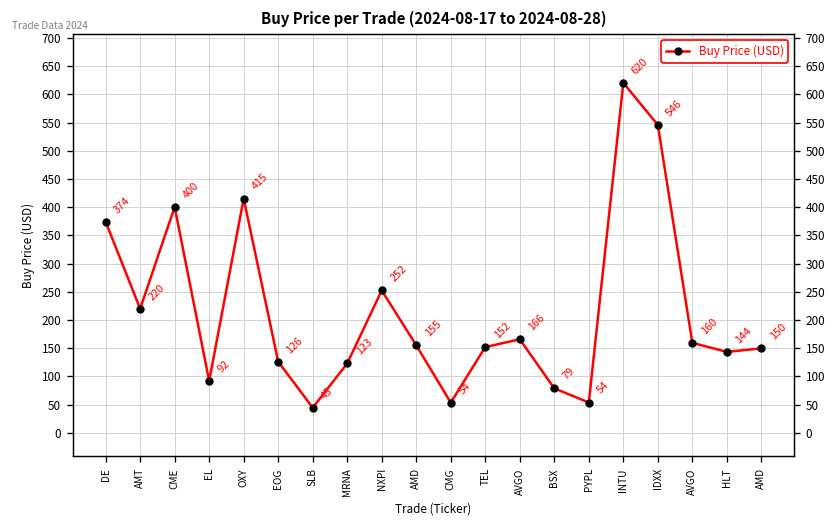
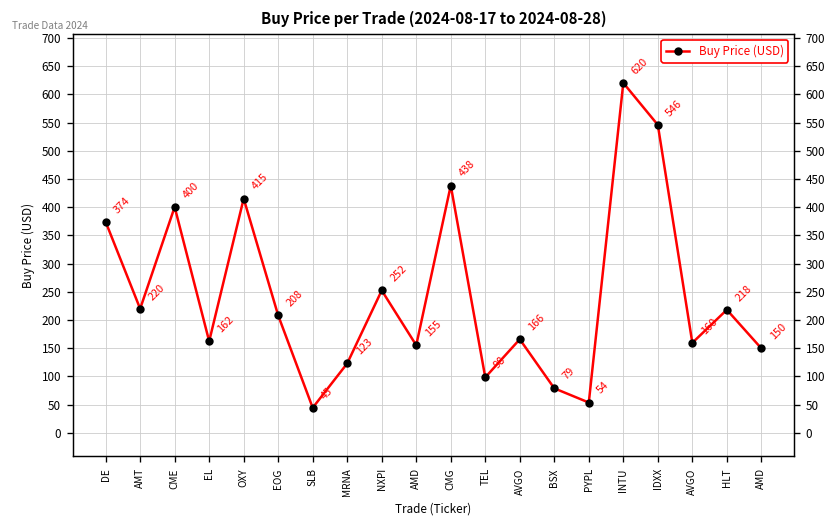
  {
    "DE": 374,
    "AMT": 220,
    "CME": 400,
-   "EL": 92,
+   "EL": 162,
    "OXY": 415,
-   "EOG": 126,
+   "EOG": 208,
    "SLB": 45,
    "MRNA": 123,
    "NXPI": 252,
-   "CMG": 54,
-   "TEL": 152,
+   "CMG": 438,
+   "TEL": 98,
    "BSX": 79,
    "PYPL": 54,
    "INTU": 620,
    "IDXX": 546,
-   "HLT": 144
+   "HLT": 218
  }
